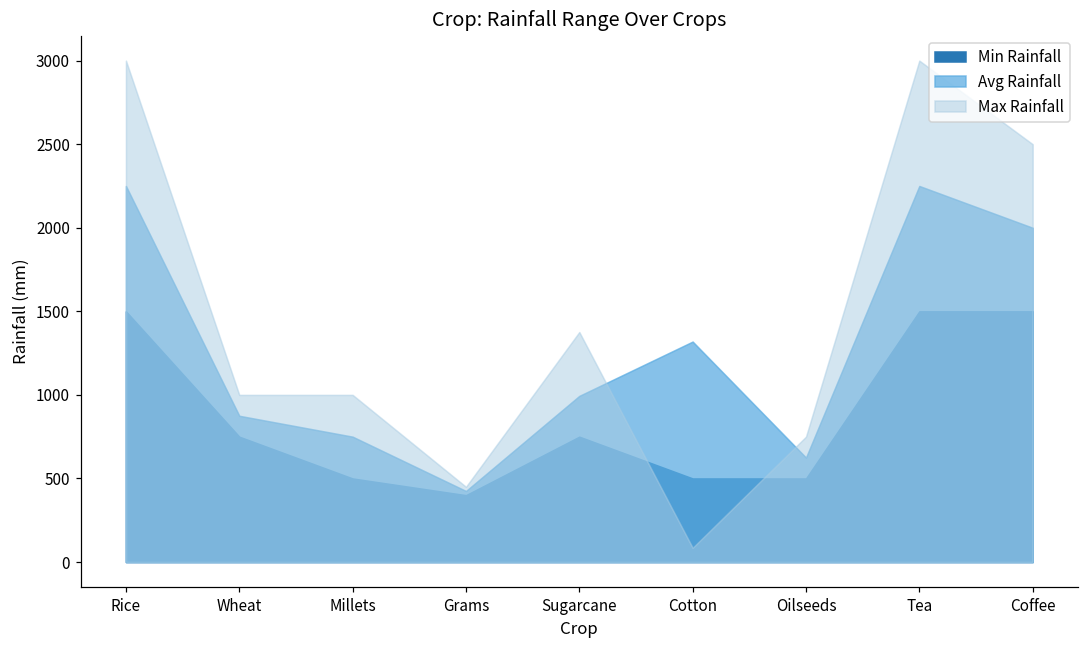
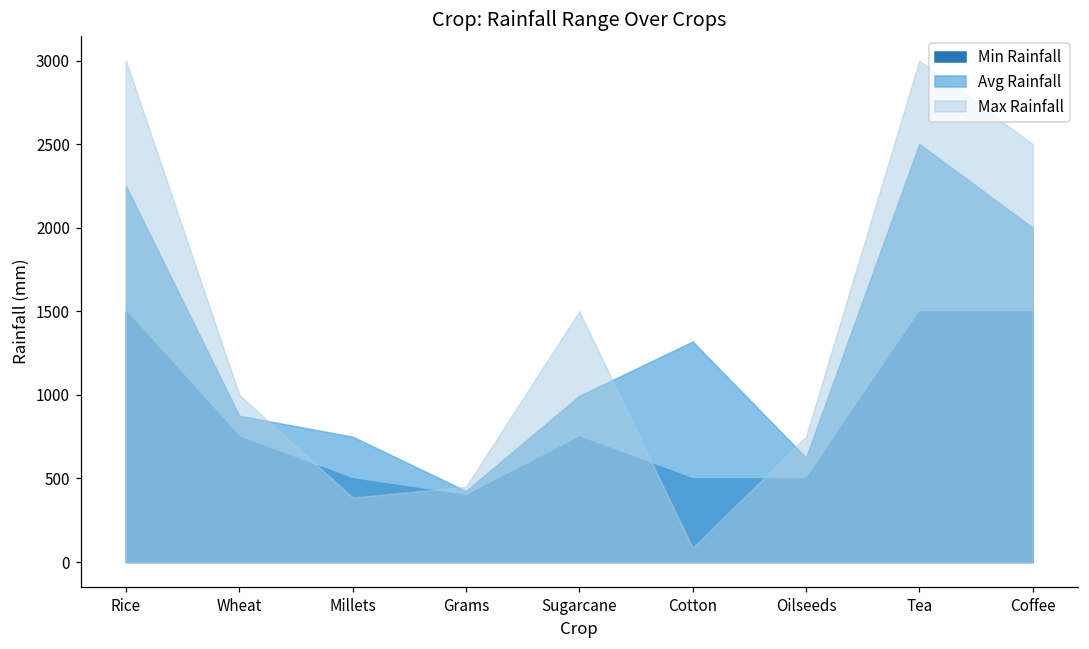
  {
    "Min Rainfall": {
      "Rice": 1500,
      "Wheat": 750,
      "Millets": 500,
      "Grams": 400,
      "Sugarcane": 750,
      "Cotton": 500,
      "Oilseeds": 500,
      "Tea": 1500,
      "Coffee": 1500
    },
    "Avg Rainfall": {
      "Rice": 2250,
      "Wheat": 880,
      "Millets": 750,
      "Grams": 430,
      "Sugarcane": 990,
      "Cotton": 1320,
      "Oilseeds": 630,
-     "Tea": 2250,
+     "Tea": 2500,
      "Coffee": 2000
    },
    "Max Rainfall": {
      "Rice": 3000,
      "Wheat": 1000,
-     "Millets": 1000,
+     "Millets": 390,
      "Grams": 450,
-     "Sugarcane": 1380,
+     "Sugarcane": 1500,
      "Cotton": 90,
      "Oilseeds": 750,
      "Tea": 3000,
      "Coffee": 2500
    }
  }
